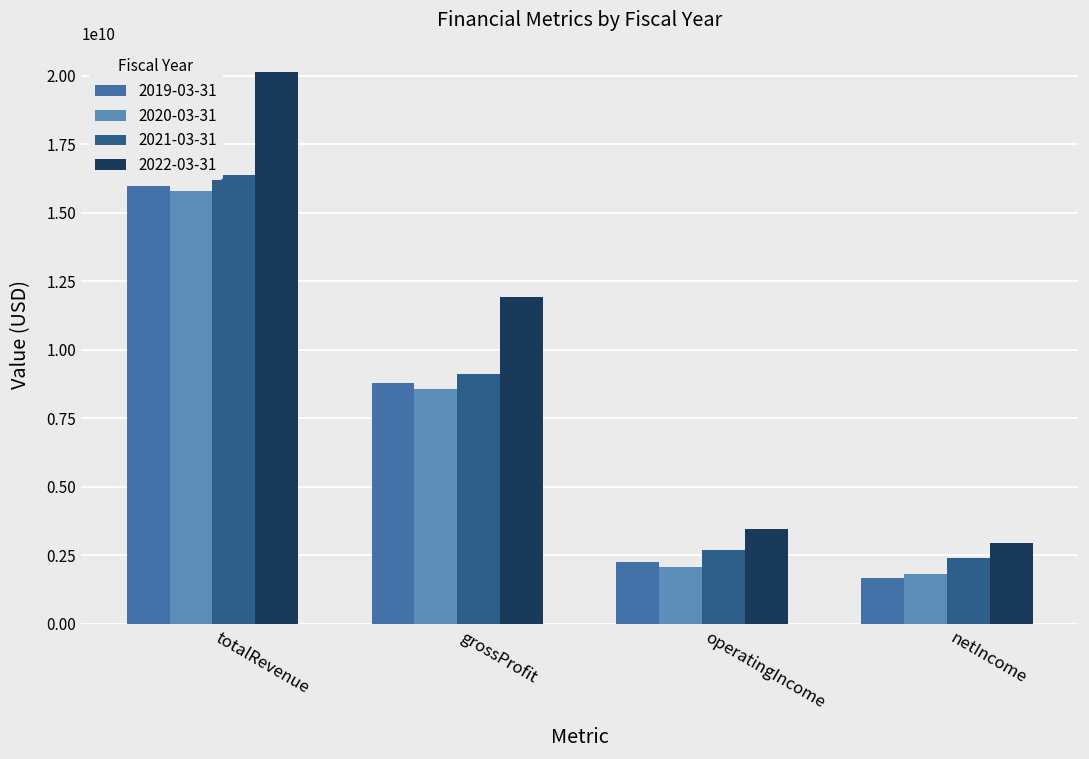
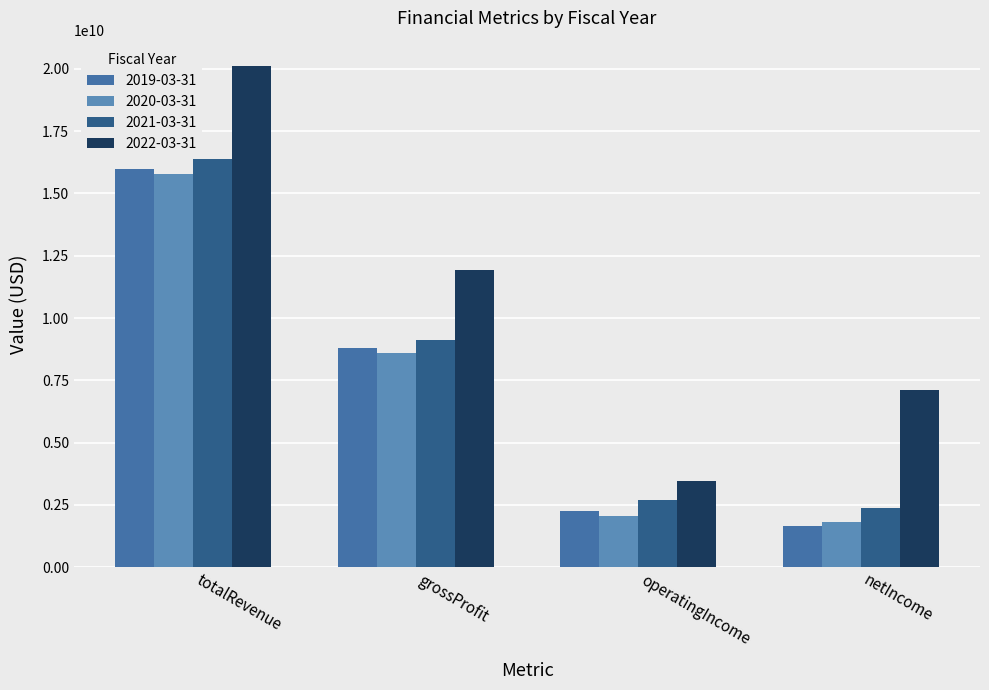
  {
    "2022-03-31": {
      "totalRevenue": 20100000000,
      "grossProfit": 11900000000,
      "operatingIncome": 3500000000,
-     "netIncome": 3000000000
+     "netIncome": 7100000000
    }
  }
